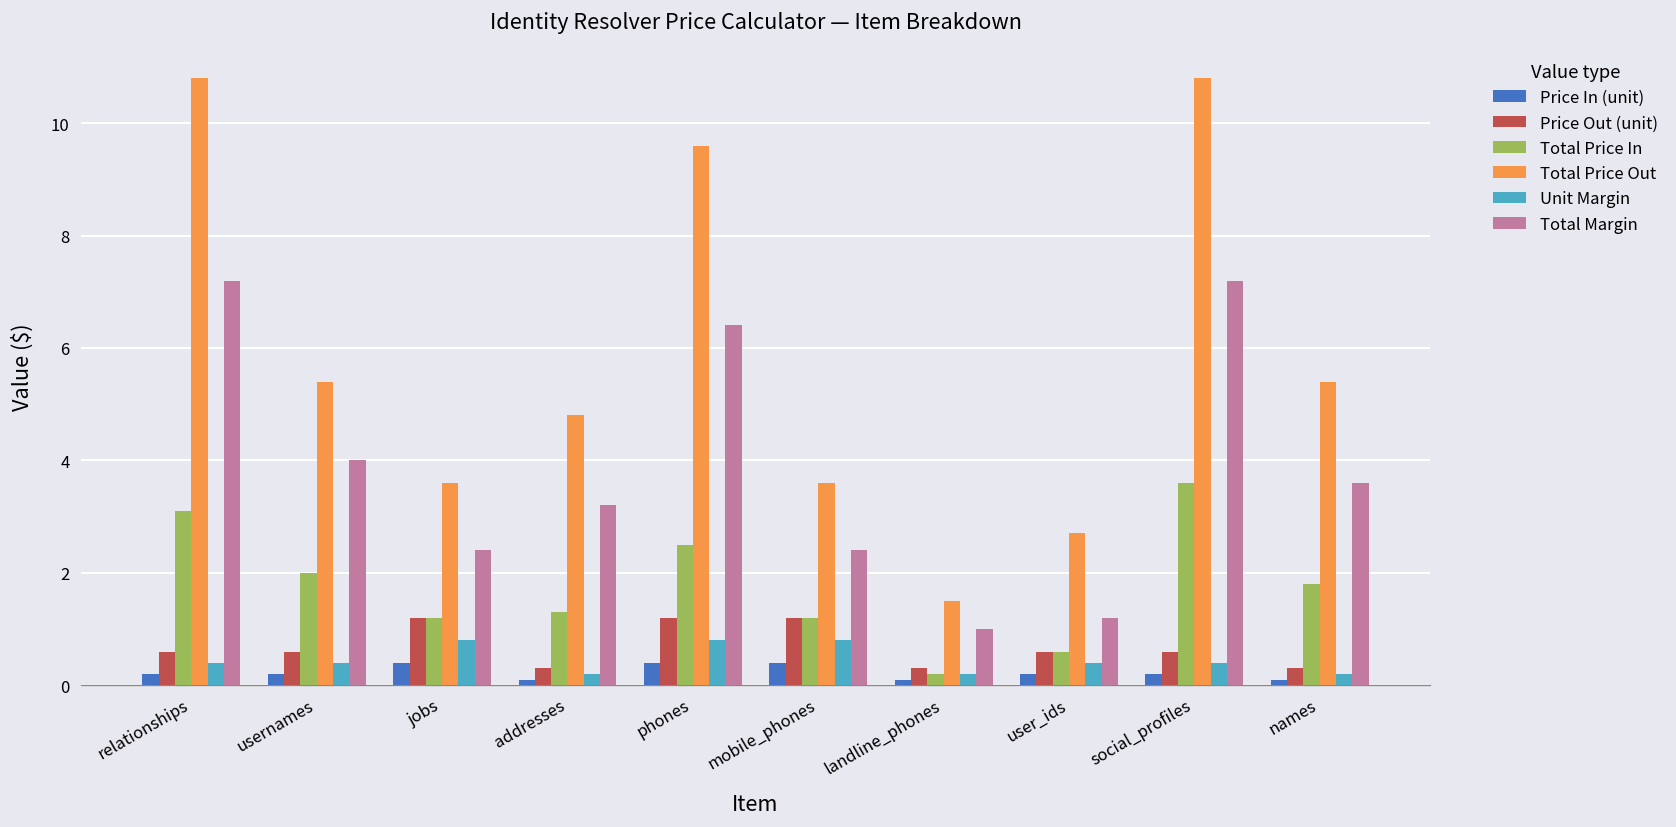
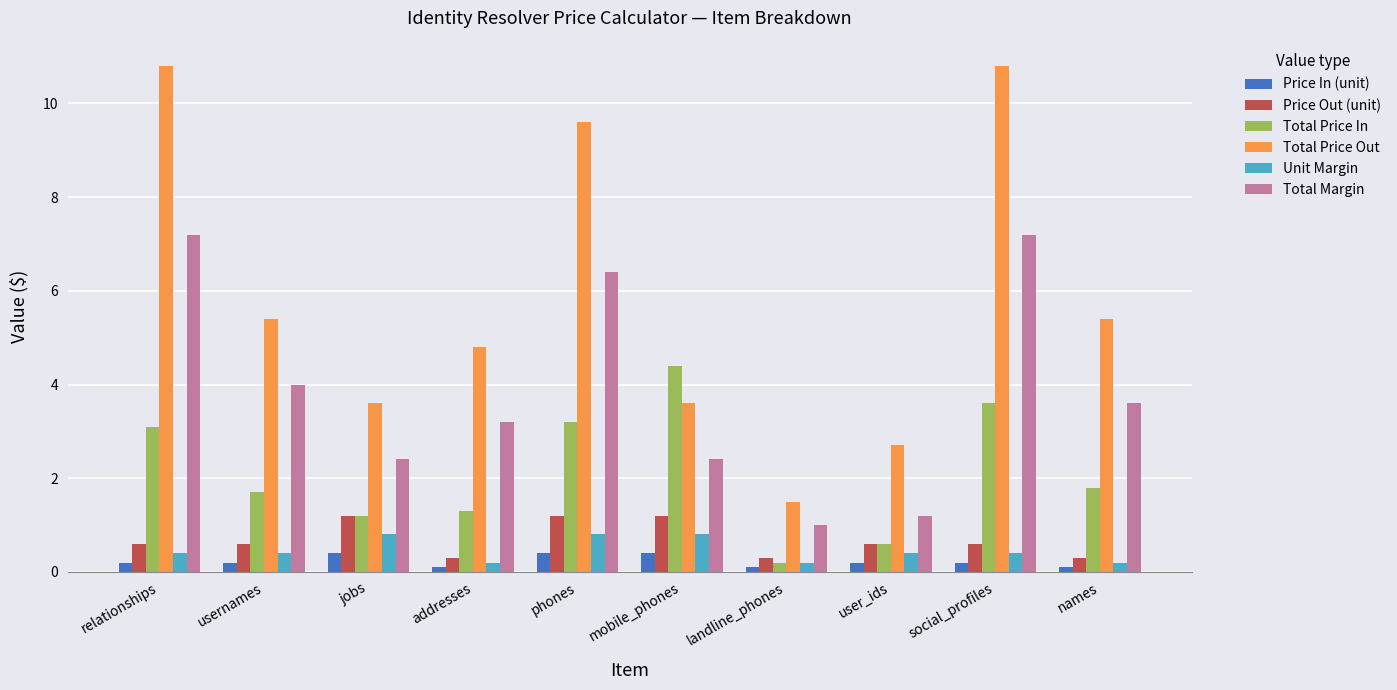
  {
    "Price Out (unit)": {
      "relationships": 0.6,
      "usernames": 0.6,
      "jobs": 1.2,
      "addresses": 0.3,
      "phones": 1.2,
      "mobile_phones": 1.2,
      "landline_phones": 0.3,
      "user_ids": 0.6,
      "social_profiles": 0.6,
      "names": 0.3
    },
    "Total Price In": {
      "relationships": 3.1,
-     "usernames": 2.0,
+     "usernames": 1.7,
      "jobs": 1.2,
      "addresses": 1.3,
-     "phones": 2.5,
-     "mobile_phones": 1.2,
+     "phones": 3.2,
+     "mobile_phones": 4.4,
      "landline_phones": 0.2,
      "user_ids": 0.6,
      "social_profiles": 3.6,
      "names": 1.8
    },
    "Total Price Out": {
      "relationships": 10.8,
      "usernames": 5.4,
      "jobs": 3.6,
      "addresses": 4.8,
      "phones": 9.6,
      "mobile_phones": 3.6,
      "landline_phones": 1.5,
      "user_ids": 2.7,
      "social_profiles": 10.8,
      "names": 5.4
    },
    "Total Margin": {
      "relationships": 7.2,
      "usernames": 4.0,
      "jobs": 2.4,
      "addresses": 3.2,
      "phones": 6.4,
      "mobile_phones": 2.4,
      "landline_phones": 1.0,
      "user_ids": 1.2,
      "social_profiles": 7.2,
      "names": 3.6
    }
  }
